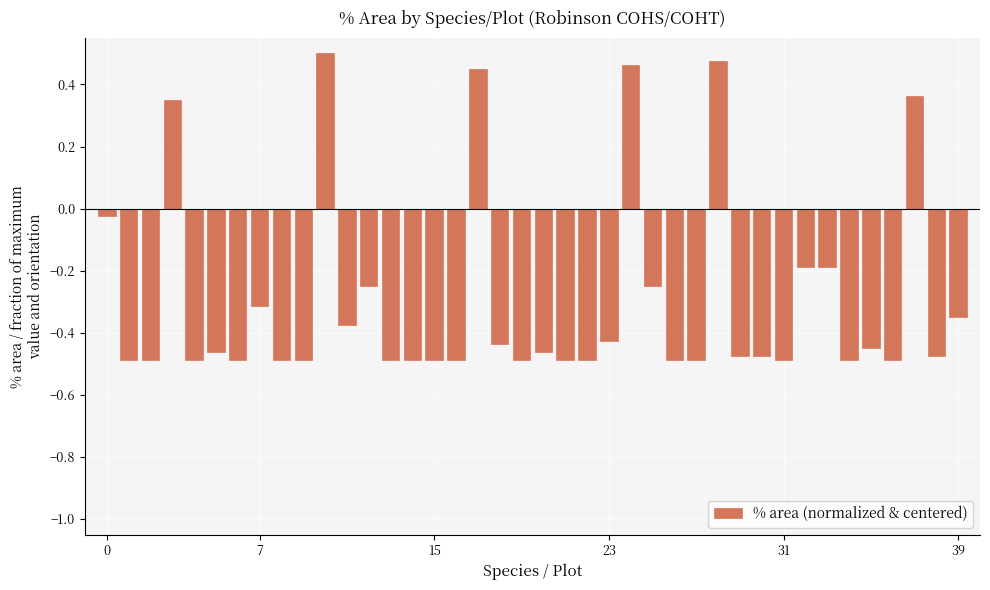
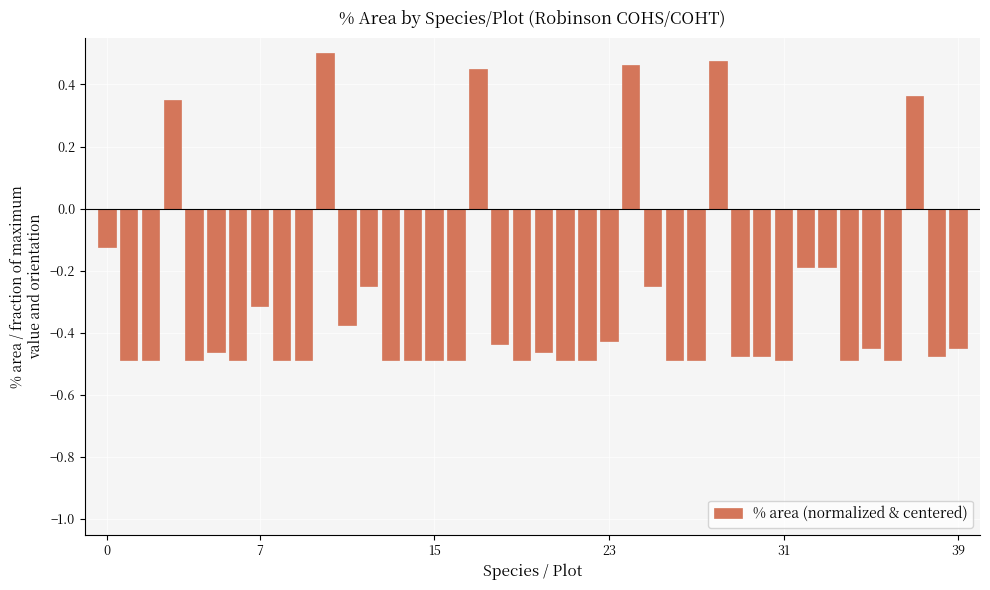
  {
-   "0": -0.03,
+   "0": -0.13,
    "7": -0.31,
    "15": -0.49,
    "23": -0.43,
    "31": -0.49,
-   "39": -0.35
+   "39": -0.45
  }
